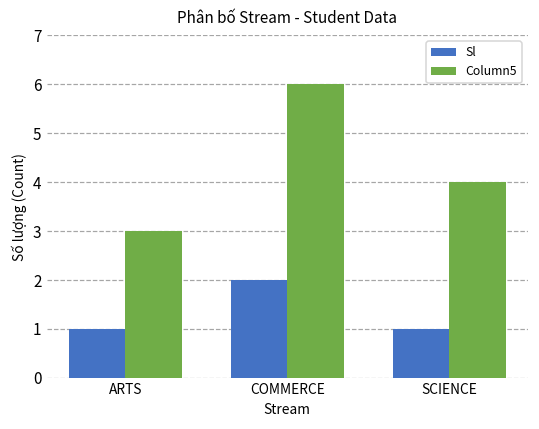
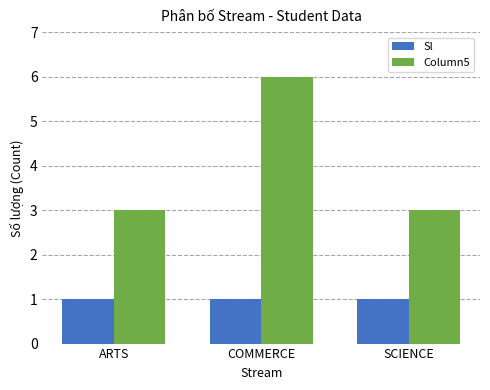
  {
    "Sl": {
      "ARTS": 1,
-     "COMMERCE": 2,
+     "COMMERCE": 1,
      "SCIENCE": 1
    },
    "Column5": {
      "ARTS": 3,
      "COMMERCE": 6,
-     "SCIENCE": 4
+     "SCIENCE": 3
    }
  }
